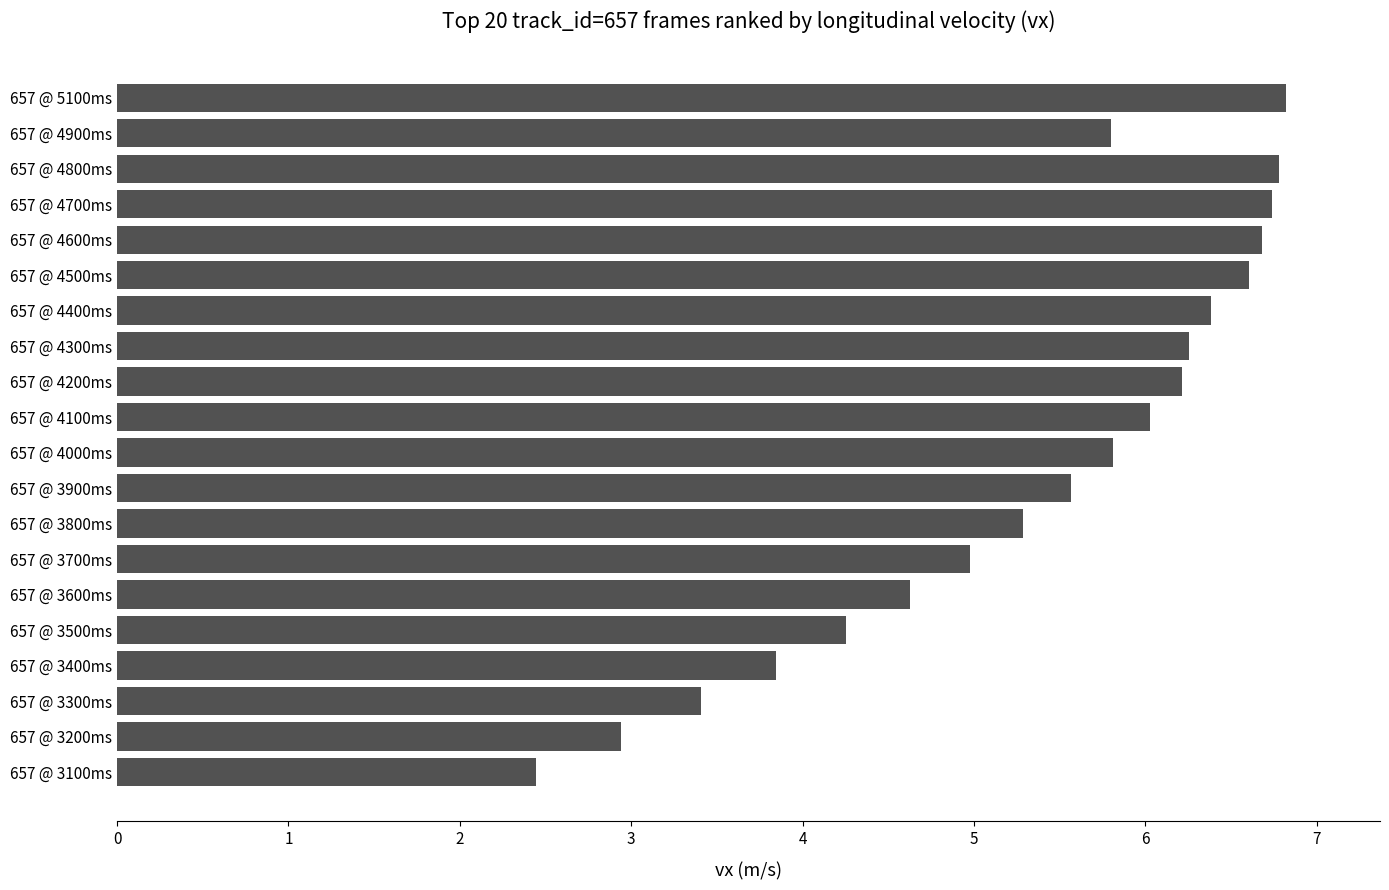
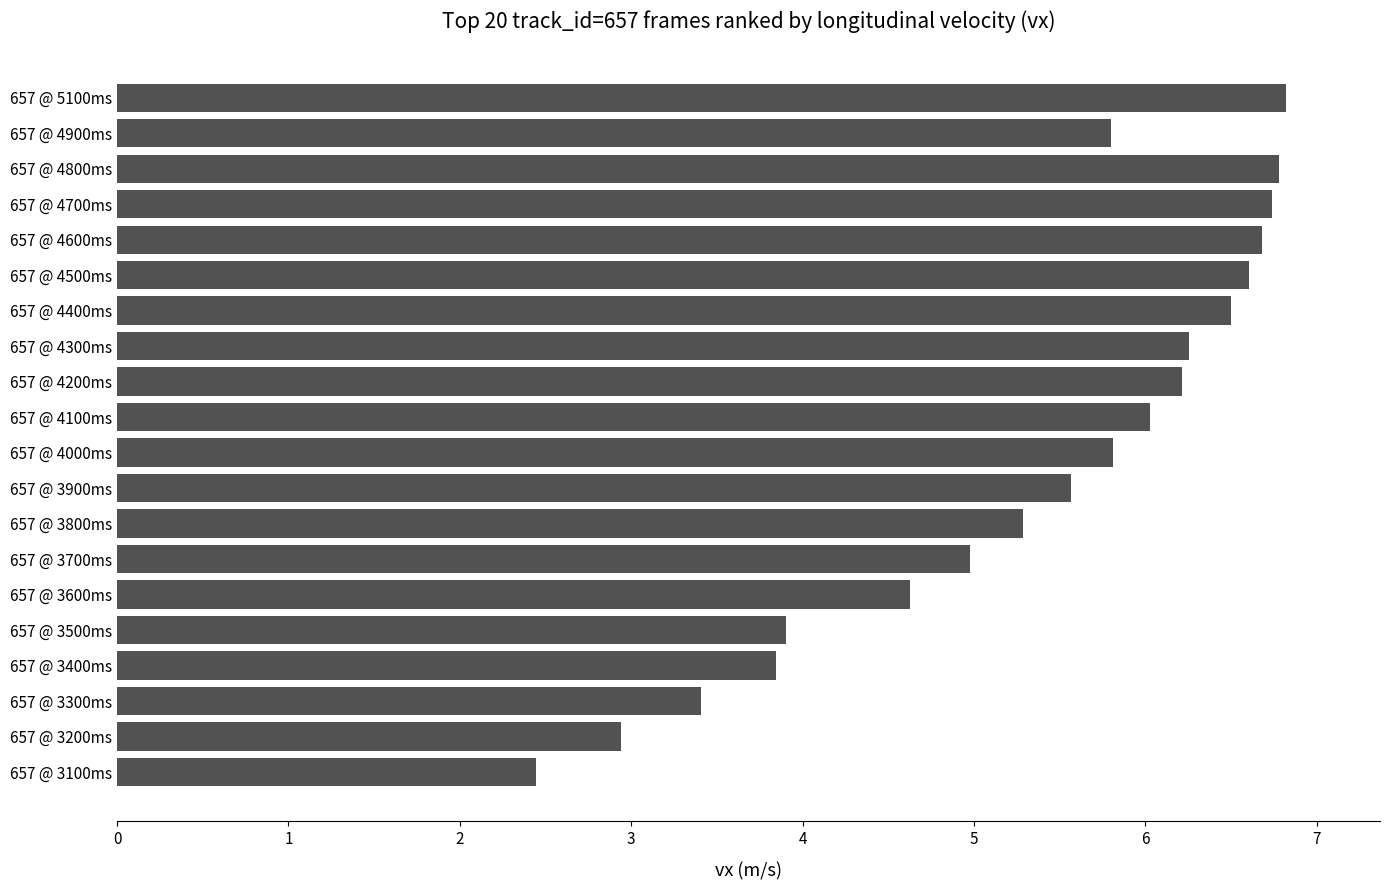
  {
    "657 @ 5100ms": 6.82,
    "657 @ 4900ms": 5.80,
    "657 @ 4800ms": 6.78,
    "657 @ 4700ms": 6.74,
    "657 @ 4600ms": 6.68,
    "657 @ 4500ms": 6.60,
-   "657 @ 4400ms": 6.38,
+   "657 @ 4400ms": 6.50,
    "657 @ 4300ms": 6.25,
    "657 @ 4200ms": 6.22,
    "657 @ 4100ms": 6.03,
    "657 @ 4000ms": 5.81,
    "657 @ 3900ms": 5.57,
    "657 @ 3800ms": 5.29,
    "657 @ 3700ms": 4.97,
    "657 @ 3600ms": 4.63,
-   "657 @ 3500ms": 4.25,
+   "657 @ 3500ms": 3.90,
    "657 @ 3400ms": 3.84,
    "657 @ 3300ms": 3.41,
    "657 @ 3200ms": 2.94,
    "657 @ 3100ms": 2.45
  }
